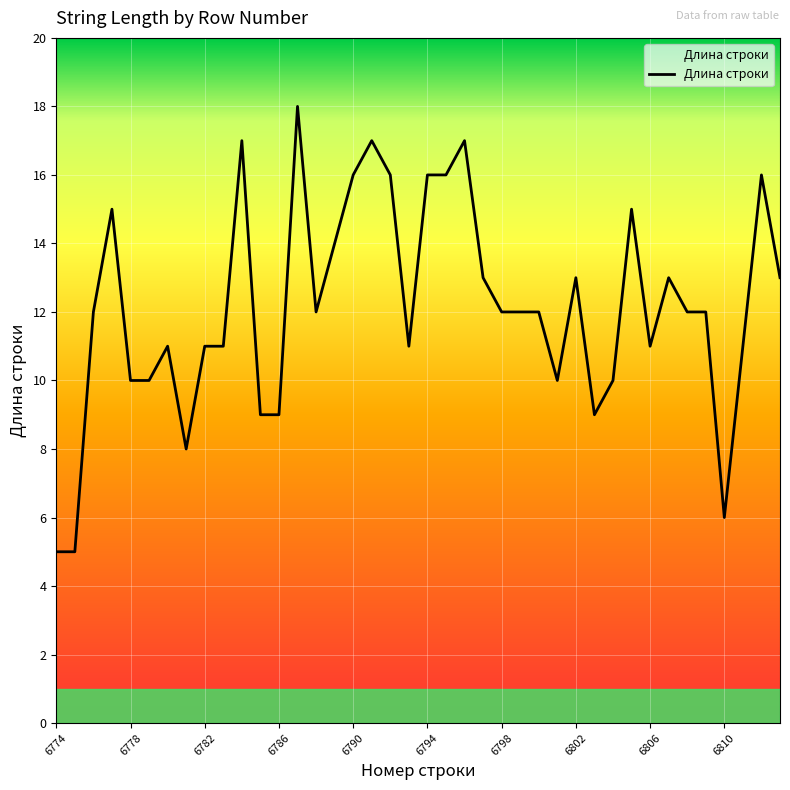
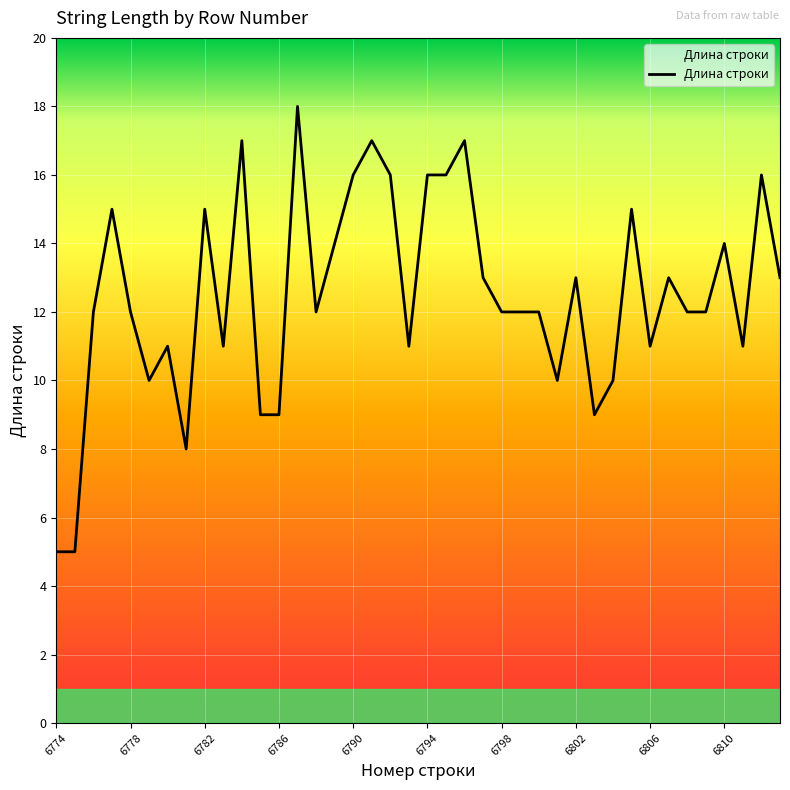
  {
    "6774": 5,
-   "6778": 10,
-   "6782": 11,
+   "6778": 12,
+   "6782": 15,
    "6786": 9,
    "6790": 16,
    "6794": 16,
    "6798": 12,
    "6802": 13,
    "6806": 11,
-   "6810": 6
+   "6810": 14
  }
